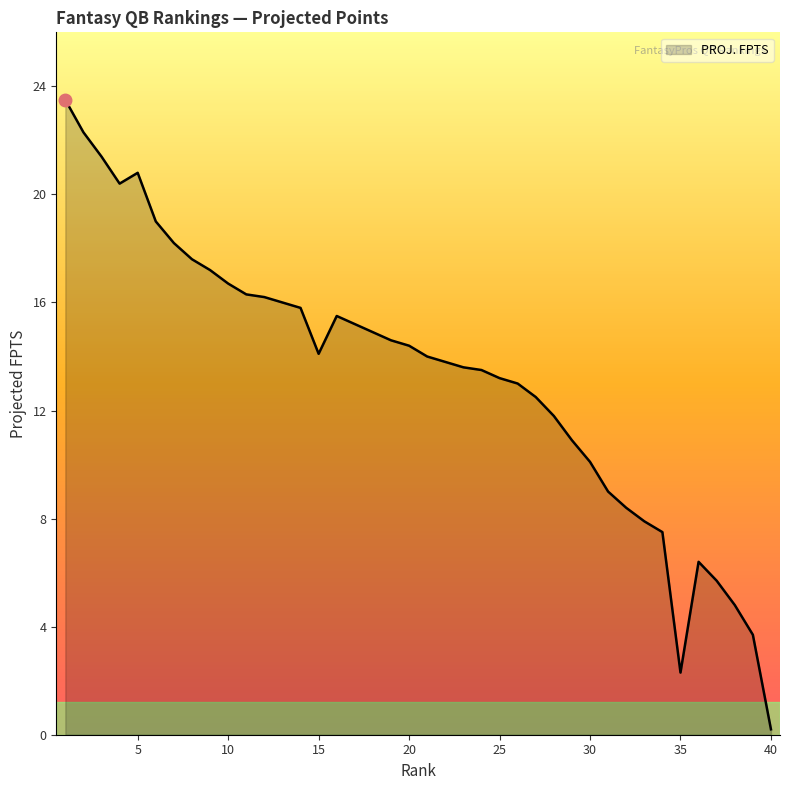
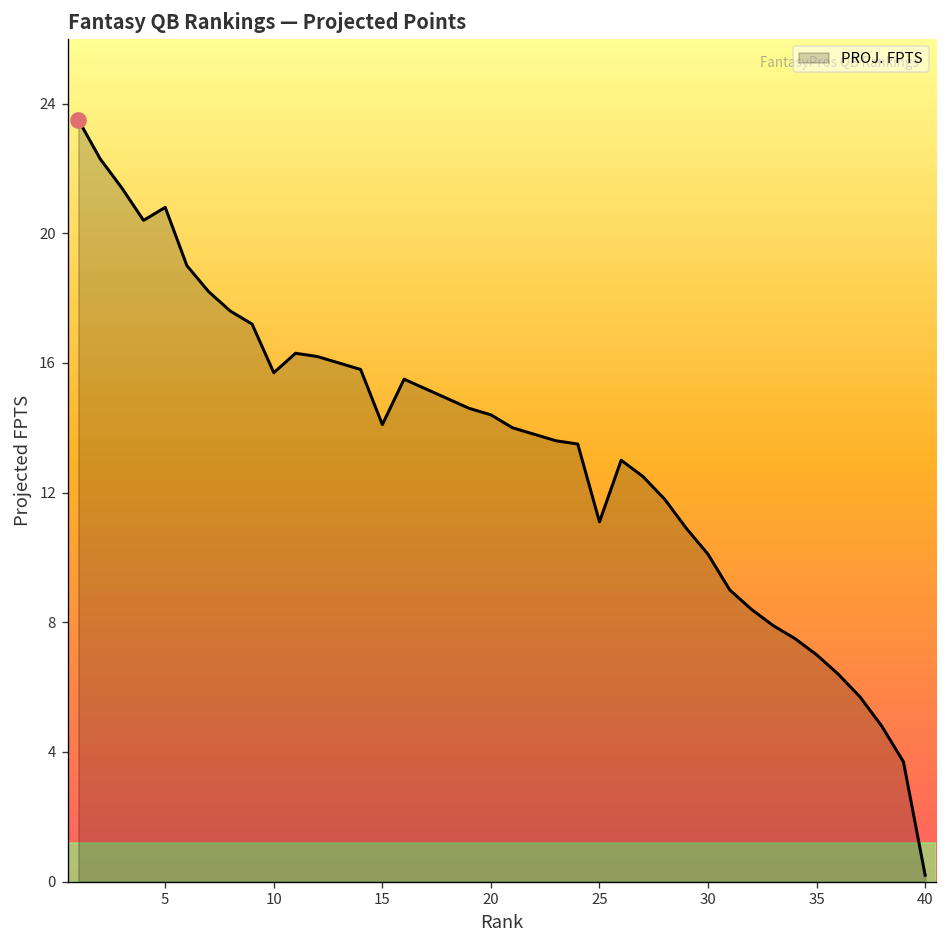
  {
    "PROJ. FPTS": {
      "5": 20.8,
-     "10": 16.7,
+     "10": 15.7,
      "15": 14.1,
      "20": 14.4,
-     "25": 13.2,
+     "25": 11.1,
      "30": 10.1,
-     "35": 2.3
+     "35": 7.0
    }
  }
